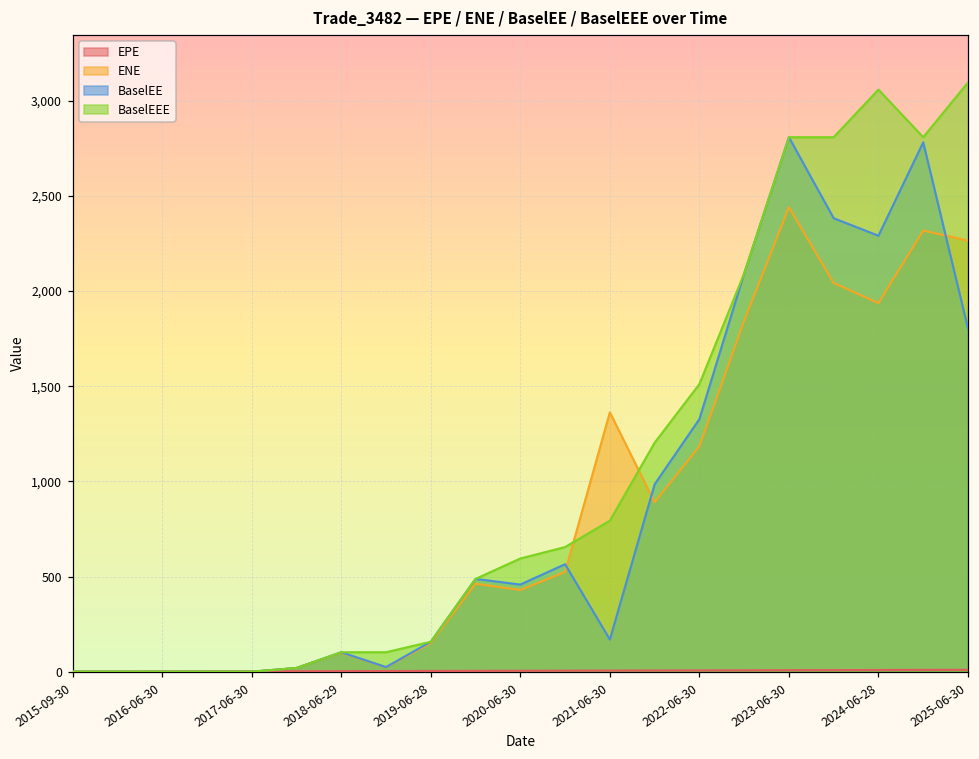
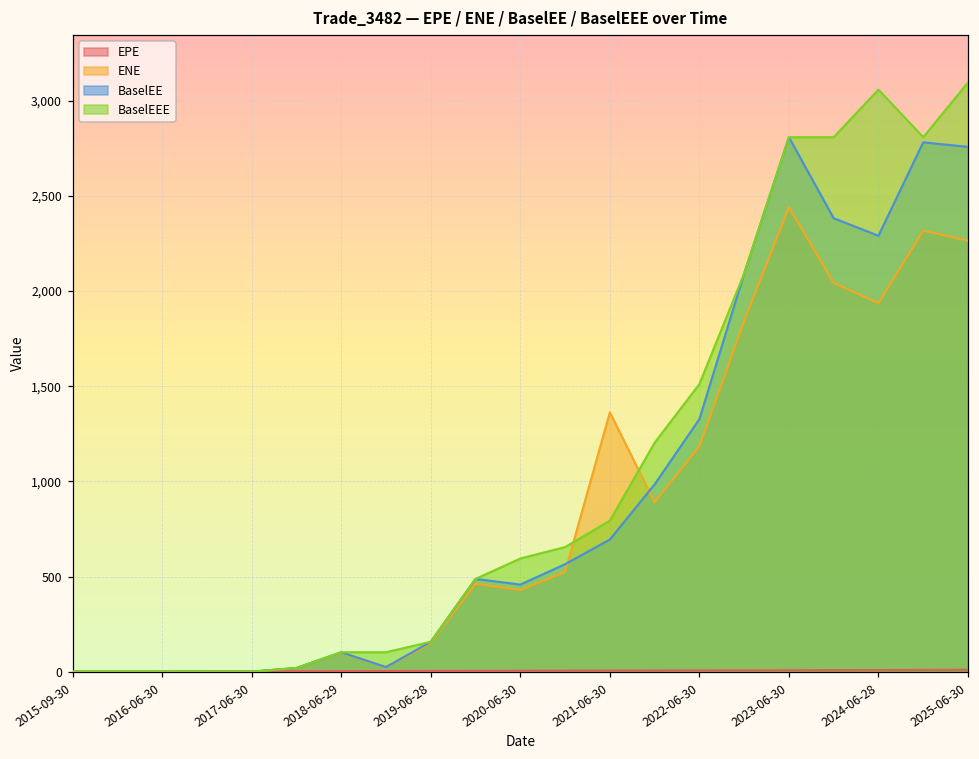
  {
    "EPE": {
      "2018-06-29": "0",
      "2019-06-28": "0",
      "2020-06-30": "0",
      "2021-06-30": "10",
      "2022-06-30": "10",
      "2023-06-30": "10",
      "2024-06-28": "10",
      "2025-06-30": "10"
    },
    "ENE": {
      "2020-06-30": "430",
      "2021-06-30": "1,360",
      "2022-06-30": "1,180",
      "2023-06-30": "2,440",
      "2024-06-28": "1,940",
      "2025-06-30": "2,270"
    },
    "BaselEE": {
      "2020-06-30": "460",
-     "2021-06-30": "170",
+     "2021-06-30": "690",
      "2022-06-30": "1,330",
      "2024-06-28": "2,290",
-     "2025-06-30": "1,800"
+     "2025-06-30": "2,760"
    },
    "BaselEEE": {
      "2020-06-30": "590",
      "2021-06-30": "790",
      "2022-06-30": "1,510",
      "2024-06-28": "3,060",
      "2025-06-30": "3,100"
    }
  }
